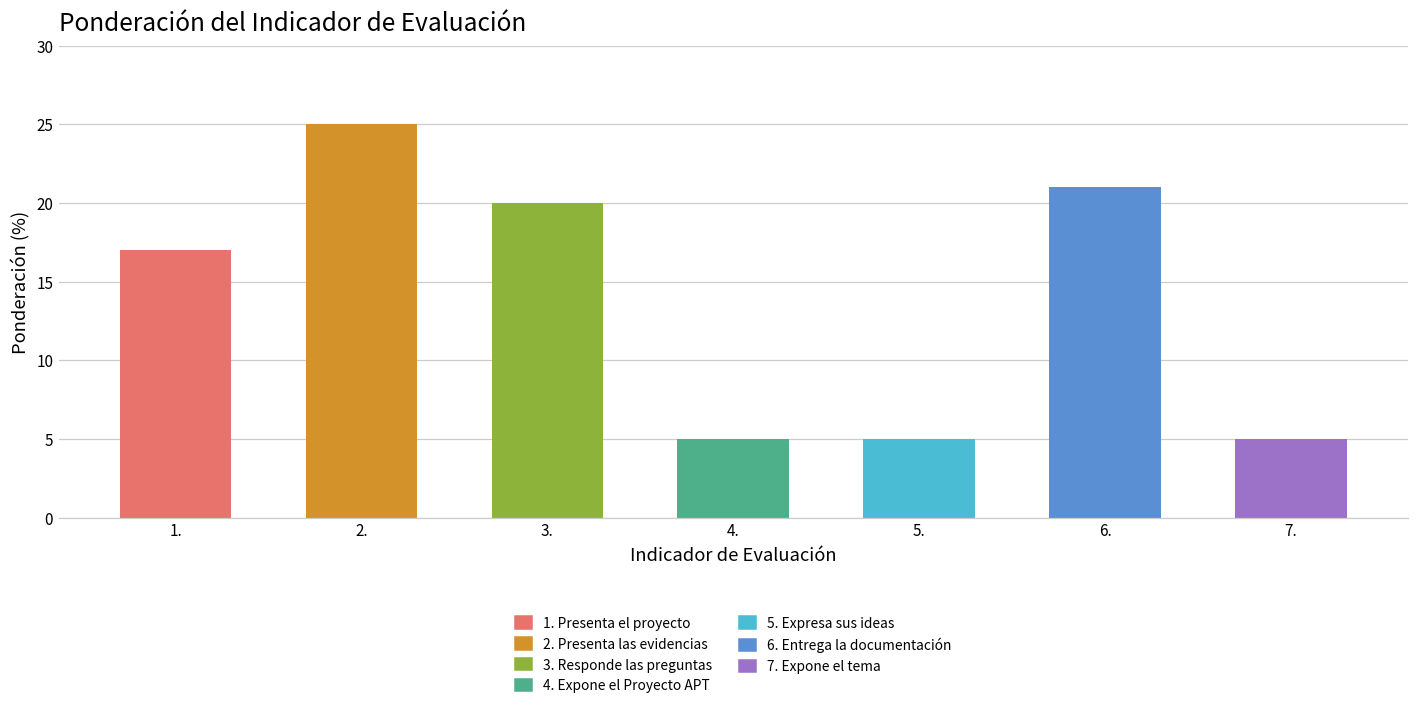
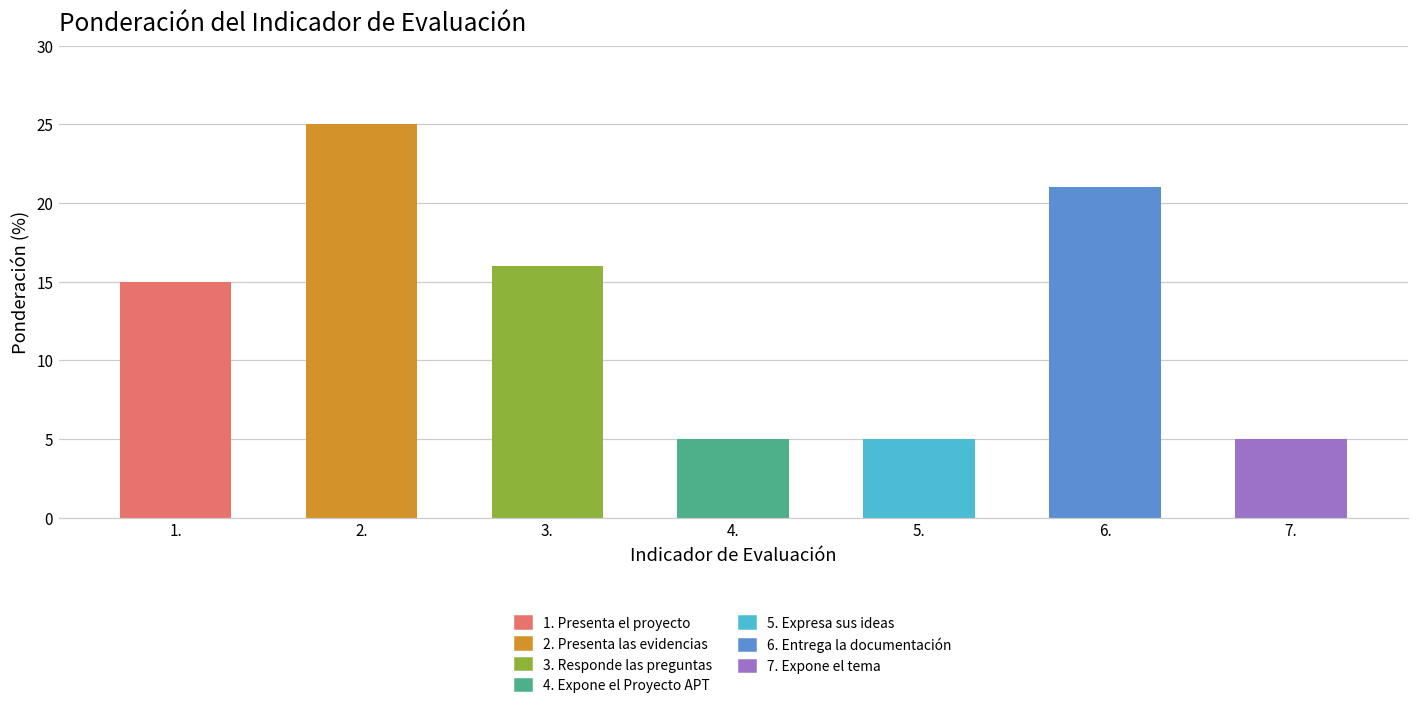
  {
-   "1.": 17,
+   "1.": 15,
    "2.": 25,
-   "3.": 20,
+   "3.": 16,
    "4.": 5,
    "5.": 5,
    "6.": 21,
    "7.": 5
  }
